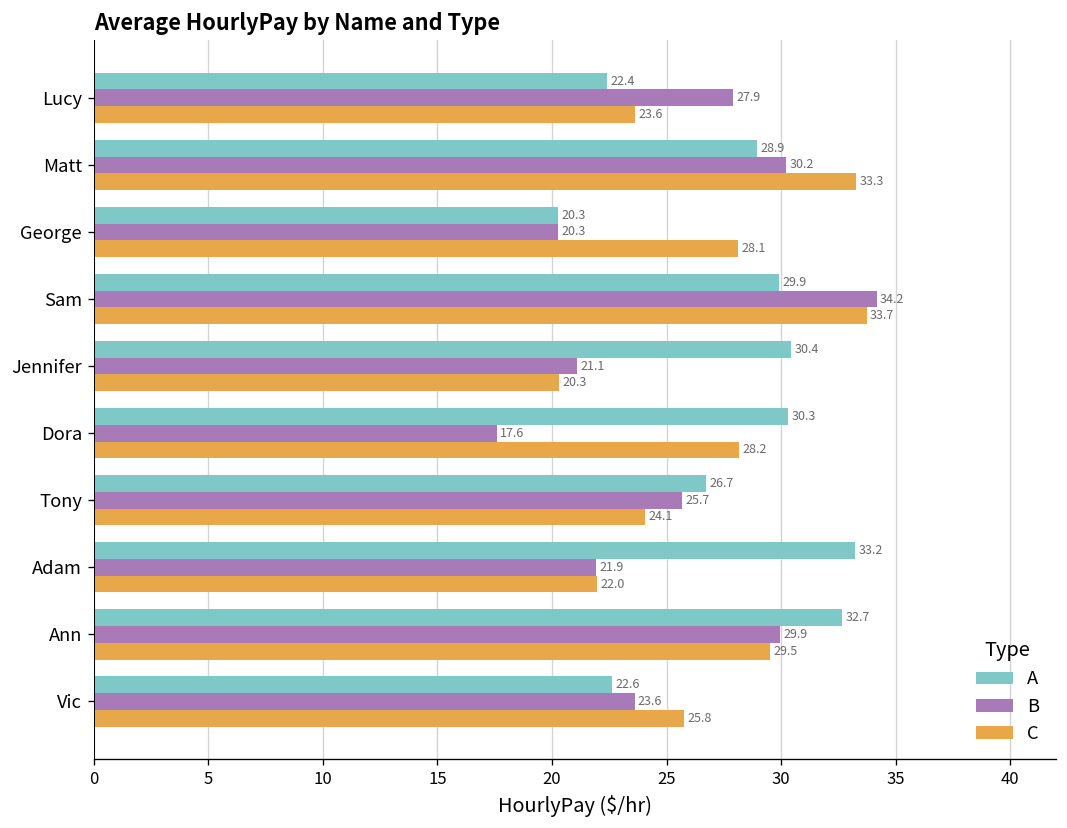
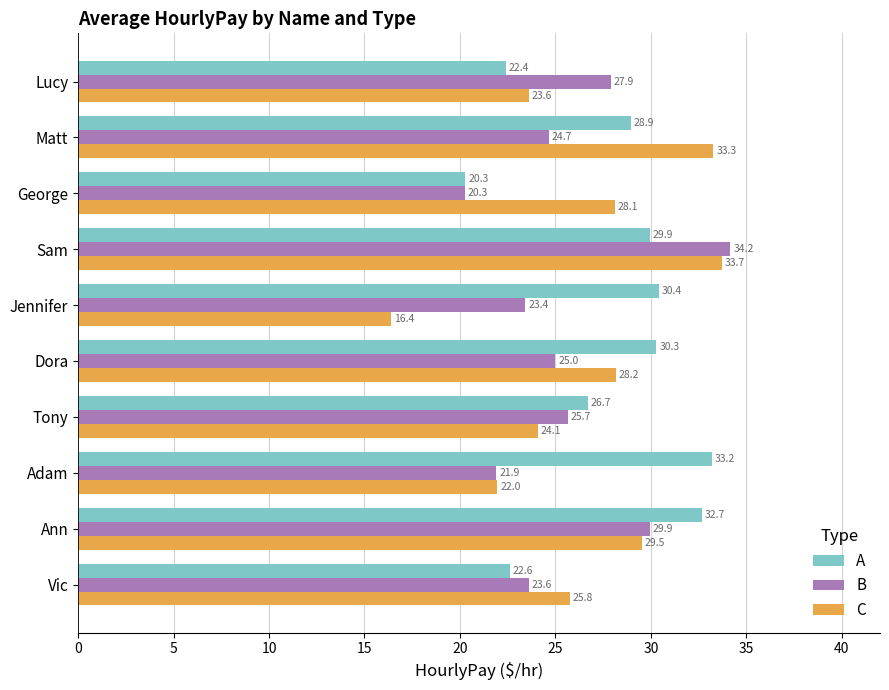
  {
    "A": {
      "Lucy": 22.4,
      "Matt": 28.9,
      "George": 20.3,
      "Sam": 29.9,
      "Jennifer": 30.4,
      "Dora": 30.3,
      "Tony": 26.7,
      "Adam": 33.2,
      "Ann": 32.7,
      "Vic": 22.6
    },
    "B": {
      "Lucy": 27.9,
-     "Matt": 30.2,
+     "Matt": 24.7,
      "George": 20.3,
      "Sam": 34.2,
-     "Jennifer": 21.1,
-     "Dora": 17.6,
+     "Jennifer": 23.4,
+     "Dora": 25.0,
      "Tony": 25.7,
      "Adam": 21.9,
      "Ann": 29.9,
      "Vic": 23.6
    },
    "C": {
      "Lucy": 23.6,
      "Matt": 33.3,
      "George": 28.1,
      "Sam": 33.7,
-     "Jennifer": 20.3,
+     "Jennifer": 16.4,
      "Dora": 28.2,
      "Tony": 24.1,
      "Adam": 22.0,
      "Ann": 29.5,
      "Vic": 25.8
    }
  }
